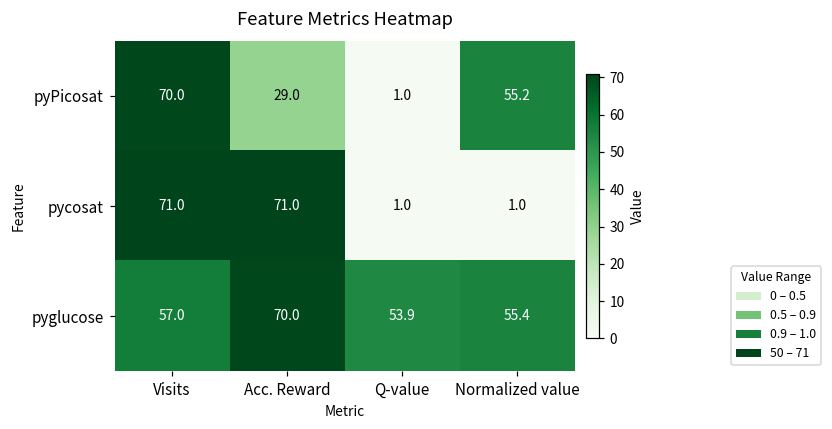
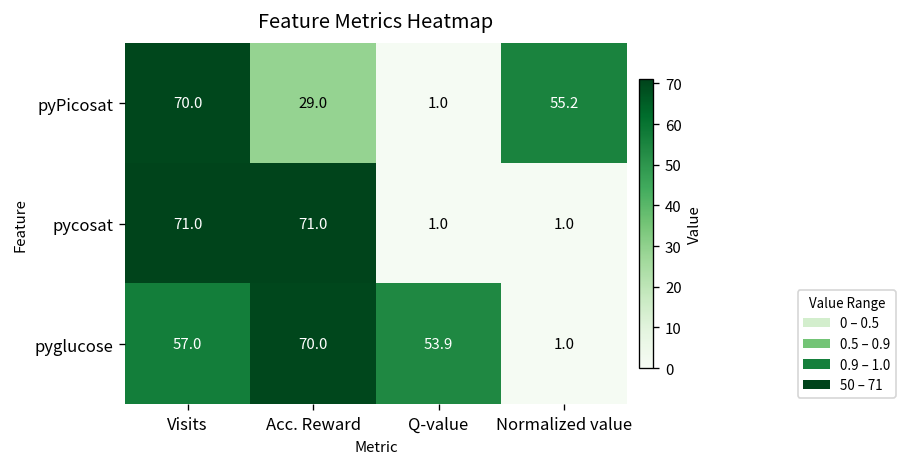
  {
    "pyPicosat": {
      "Visits": 70.0,
      "Acc. Reward": 29.0,
      "Q-value": 1.0,
      "Normalized value": 55.2
    },
    "pycosat": {
      "Visits": 71.0,
      "Acc. Reward": 71.0,
      "Q-value": 1.0,
      "Normalized value": 1.0
    },
    "pyglucose": {
      "Visits": 57.0,
      "Acc. Reward": 70.0,
      "Q-value": 53.9,
-     "Normalized value": 55.4
+     "Normalized value": 1.0
    }
  }
